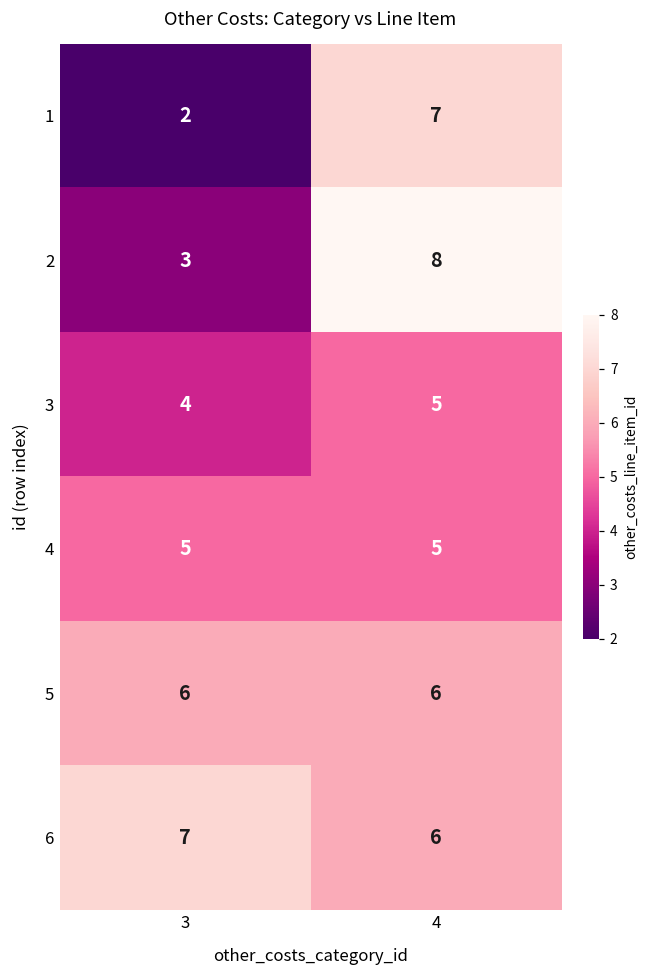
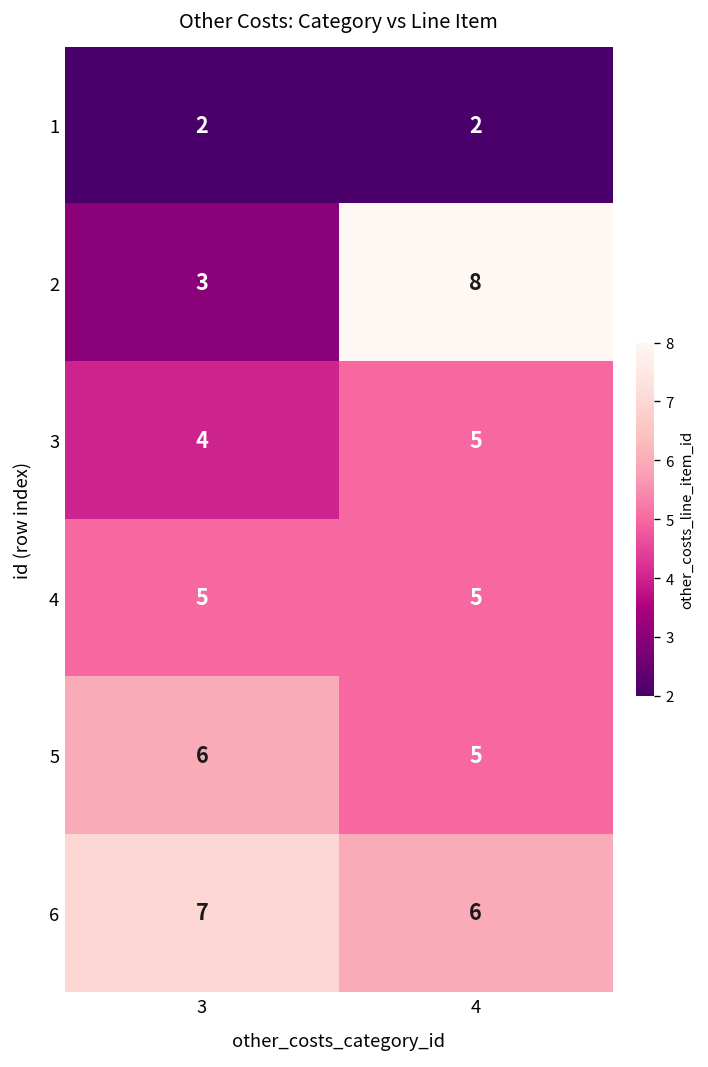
  {
    "1": {
      "3": 2,
-     "4": 7
+     "4": 2
    },
    "2": {
      "3": 3,
      "4": 8
    },
    "3": {
      "3": 4,
      "4": 5
    },
    "4": {
      "3": 5,
      "4": 5
    },
    "5": {
      "3": 6,
-     "4": 6
+     "4": 5
    },
    "6": {
      "3": 7,
      "4": 6
    }
  }
